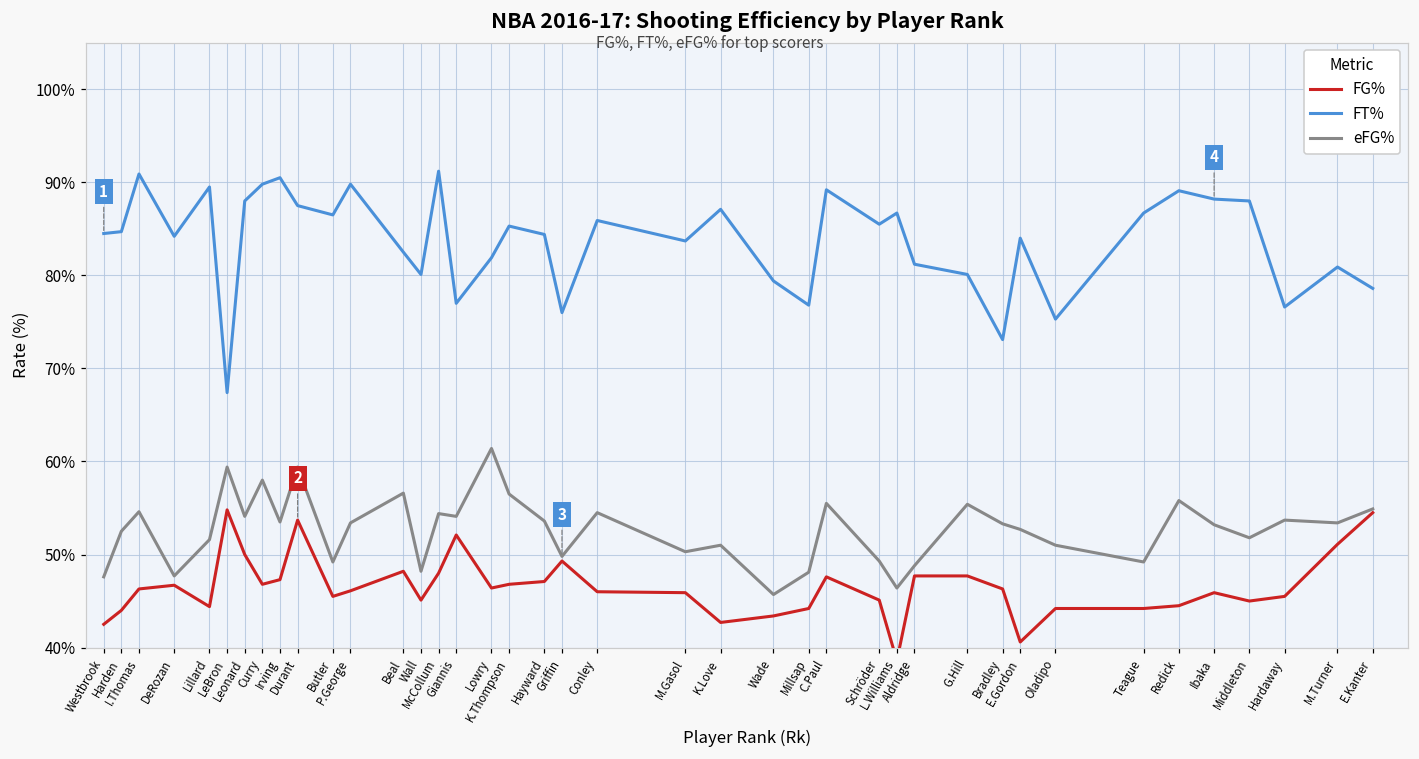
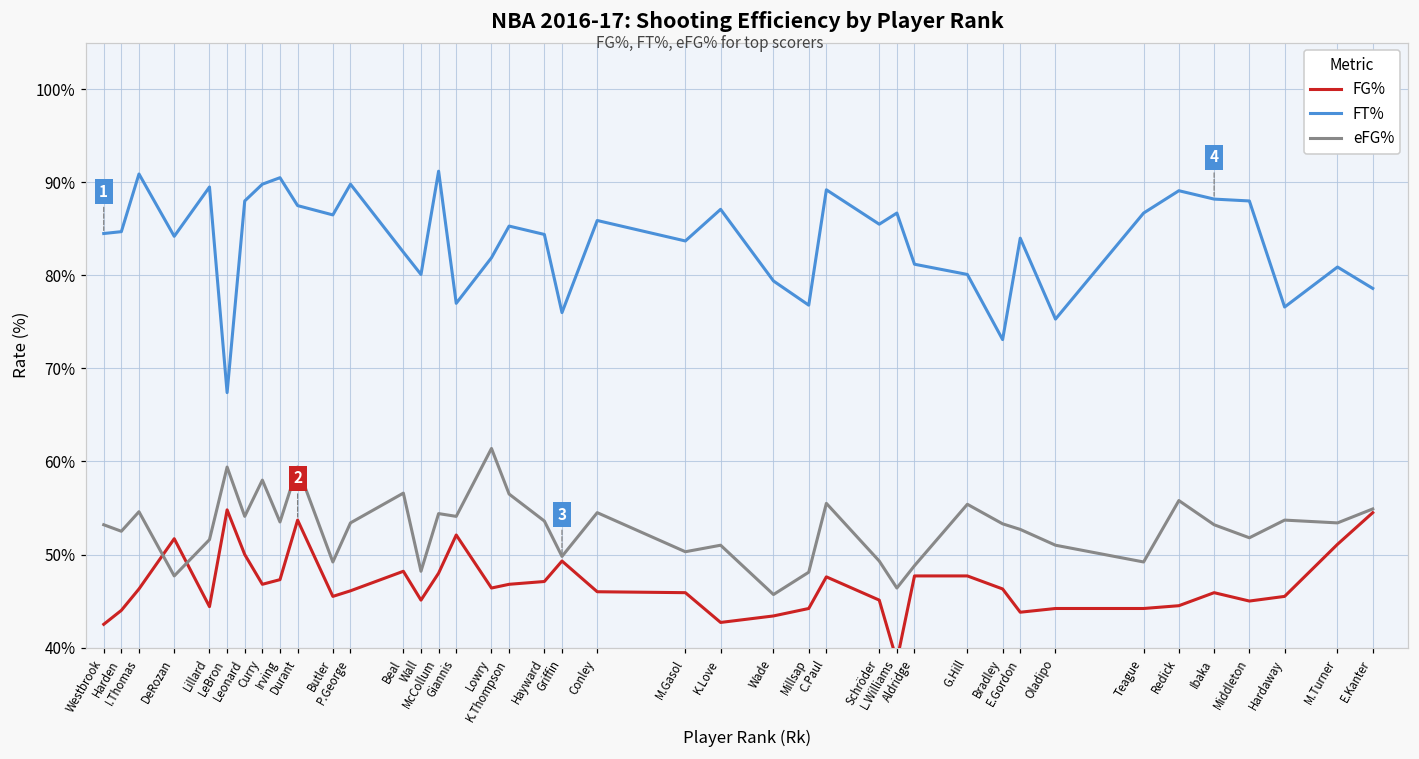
  {
    "FG%": {
      "Westbrook": "43%",
      "Harden": "44%",
      "I.Thomas": "46%",
-     "DeRozan": "47%",
+     "DeRozan": "52%",
      "Lillard": "44%",
      "LeBron": "55%",
      "Leonard": "50%",
      "Curry": "47%",
      "Irving": "47%",
      "Butler": "46%",
      "P.George": "46%",
      "Beal": "48%",
      "Wall": "45%",
      "McCollum": "48%",
      "Giannis": "52%",
      "Lowry": "46%",
      "K.Thompson": "47%",
      "Hayward": "47%",
      "Griffin": "49%",
      "Conley": "46%",
      "M.Gasol": "46%",
      "K.Love": "43%",
      "Wade": "43%",
      "Millsap": "44%",
      "C.Paul": "48%",
      "Schröder": "45%",
      "Aldridge": "48%",
      "G.Hill": "48%",
      "Bradley": "46%",
-     "E.Gordon": "41%",
+     "E.Gordon": "44%",
      "Oladipo": "44%",
      "Teague": "44%",
      "Redick": "45%",
      "Ibaka": "46%",
      "Middleton": "45%",
      "Hardaway": "46%",
      "M.Turner": "51%",
      "E.Kanter": "55%"
    },
    "FT%": {
      "Westbrook": "85%",
      "Harden": "85%",
      "I.Thomas": "91%",
      "DeRozan": "84%",
      "Lillard": "90%",
      "LeBron": "67%",
      "Leonard": "88%",
      "Curry": "90%",
      "Irving": "91%",
      "Durant": "88%",
      "Butler": "87%",
      "P.George": "90%",
      "Beal": "83%",
      "Wall": "80%",
      "McCollum": "91%",
      "Giannis": "77%",
      "Lowry": "82%",
      "K.Thompson": "85%",
      "Hayward": "84%",
      "Griffin": "76%",
      "Conley": "86%",
      "M.Gasol": "84%",
      "K.Love": "87%",
      "Wade": "79%",
      "Millsap": "77%",
      "C.Paul": "89%",
      "Schröder": "86%",
      "L.Williams": "87%",
      "Aldridge": "81%",
      "G.Hill": "80%",
      "Bradley": "73%",
      "E.Gordon": "84%",
      "Oladipo": "75%",
      "Teague": "87%",
      "Redick": "89%",
      "Middleton": "88%",
      "Hardaway": "77%",
      "M.Turner": "81%",
      "E.Kanter": "79%"
    },
    "eFG%": {
-     "Westbrook": "48%",
+     "Westbrook": "53%",
      "Harden": "53%",
      "I.Thomas": "55%",
      "DeRozan": "48%",
      "Lillard": "52%",
      "LeBron": "59%",
      "Leonard": "54%",
      "Curry": "58%",
      "Irving": "54%",
      "Butler": "49%",
      "P.George": "53%",
      "Beal": "57%",
      "Wall": "48%",
      "McCollum": "54%",
      "Giannis": "54%",
      "Lowry": "61%",
      "K.Thompson": "56%",
      "Hayward": "54%",
      "Conley": "55%",
      "M.Gasol": "50%",
      "K.Love": "51%",
      "Wade": "46%",
      "Millsap": "48%",
      "C.Paul": "56%",
      "Schröder": "49%",
      "L.Williams": "46%",
      "Aldridge": "49%",
      "G.Hill": "55%",
      "Bradley": "53%",
      "E.Gordon": "53%",
      "Oladipo": "51%",
      "Teague": "49%",
      "Redick": "56%",
      "Ibaka": "53%",
      "Middleton": "52%",
      "Hardaway": "54%",
      "M.Turner": "53%",
      "E.Kanter": "55%"
    }
  }
